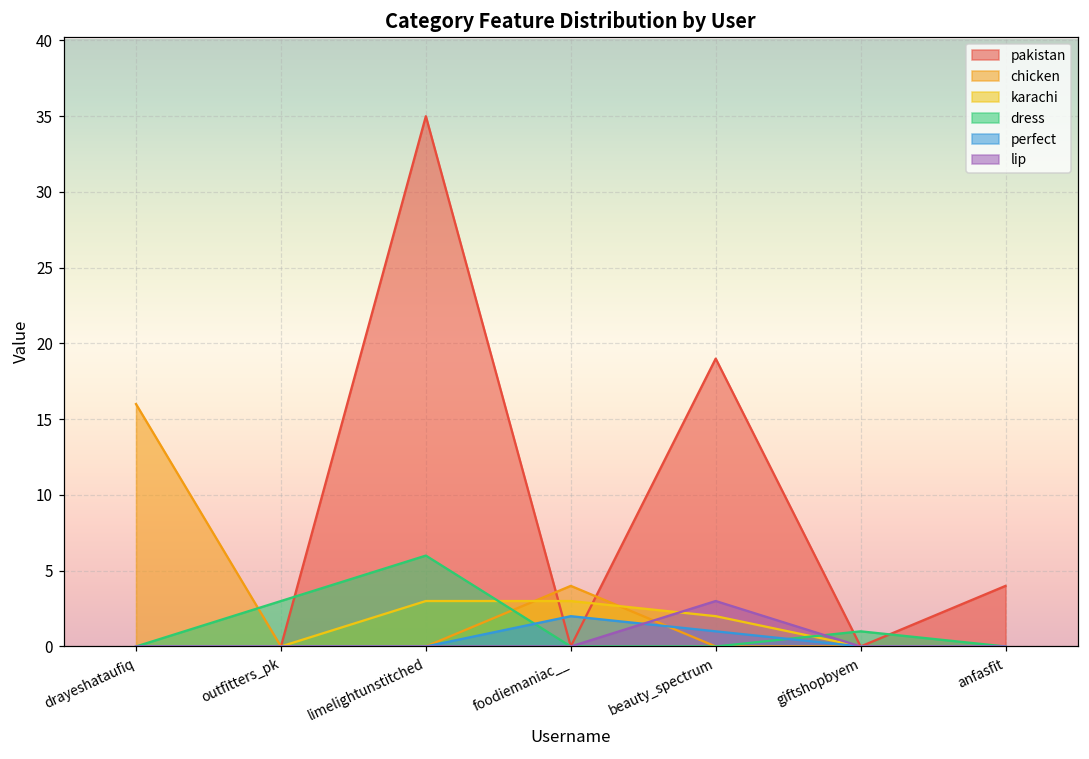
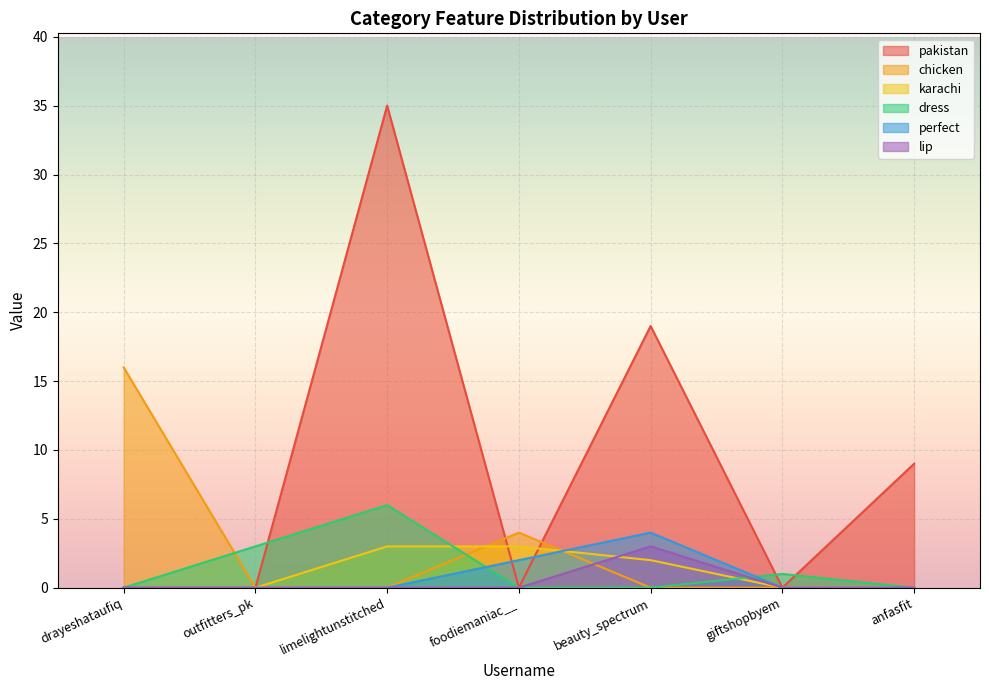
  {
    "pakistan": {
      "limelightunstitched": 35,
      "beauty_spectrum": 19,
-     "anfasfit": 4
+     "anfasfit": 9
    },
    "dress": {
      "outfitters_pk": 3,
      "limelightunstitched": 6,
      "giftshopbyem": 1
    },
    "perfect": {
      "foodiemaniac__": 2,
-     "beauty_spectrum": 1
+     "beauty_spectrum": 4
    },
    "lip": {
      "beauty_spectrum": 3
    }
  }
